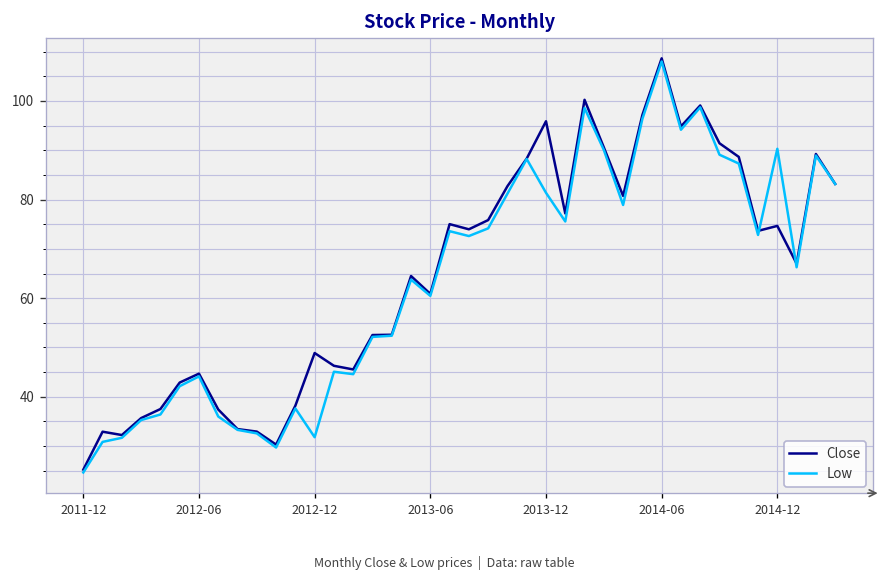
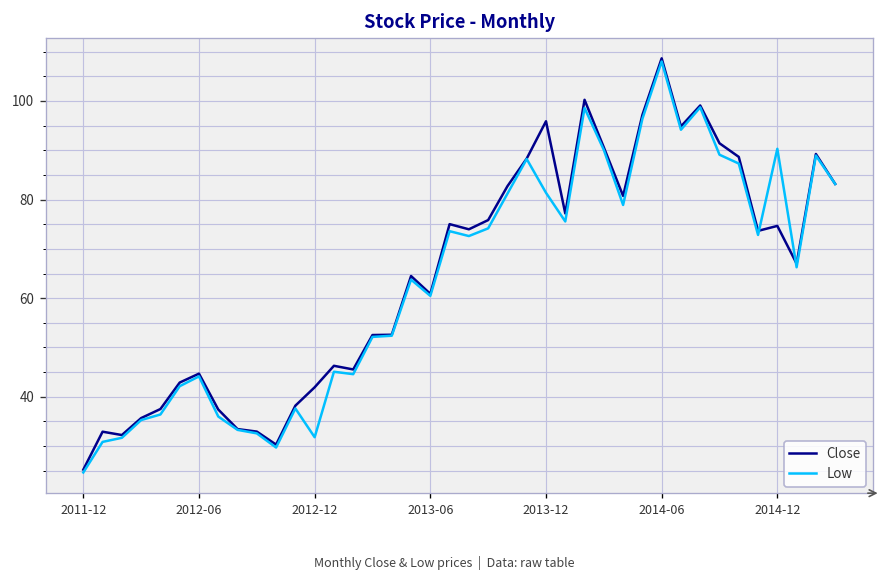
  {
    "Close": {
-     "2012-12": 49,
+     "2012-12": 42,
      "2013-12": 96,
      "2014-06": 109,
      "2014-12": 75
    },
    "Low": {
      "2012-12": 32,
      "2013-12": 81,
      "2014-06": 108,
      "2014-12": 90
    }
  }
